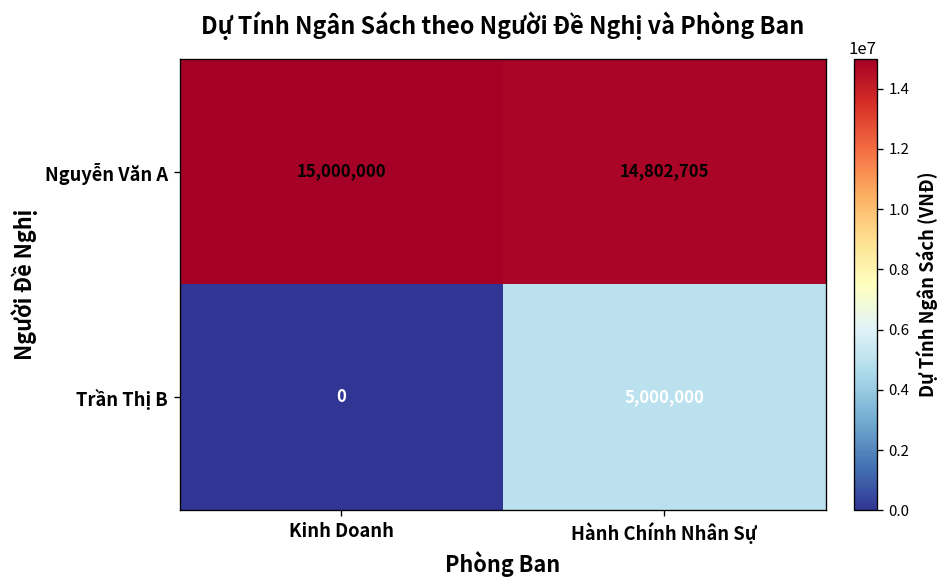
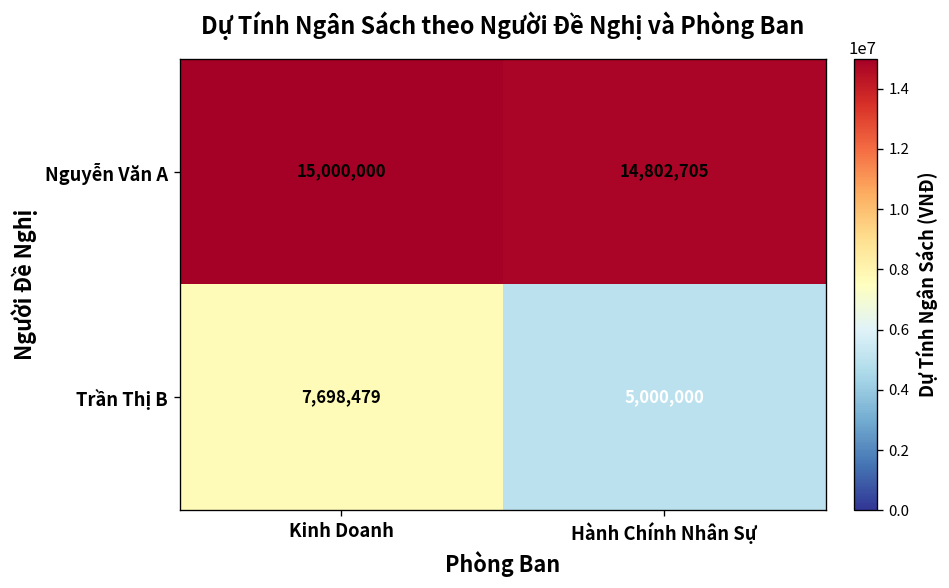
  {
    "Nguyễn Văn A": {
      "Kinh Doanh": "15,000,000",
      "Hành Chính Nhân Sự": "14,802,705"
    },
    "Trần Thị B": {
-     "Kinh Doanh": "0",
+     "Kinh Doanh": "7,698,479",
      "Hành Chính Nhân Sự": "5,000,000"
    }
  }
